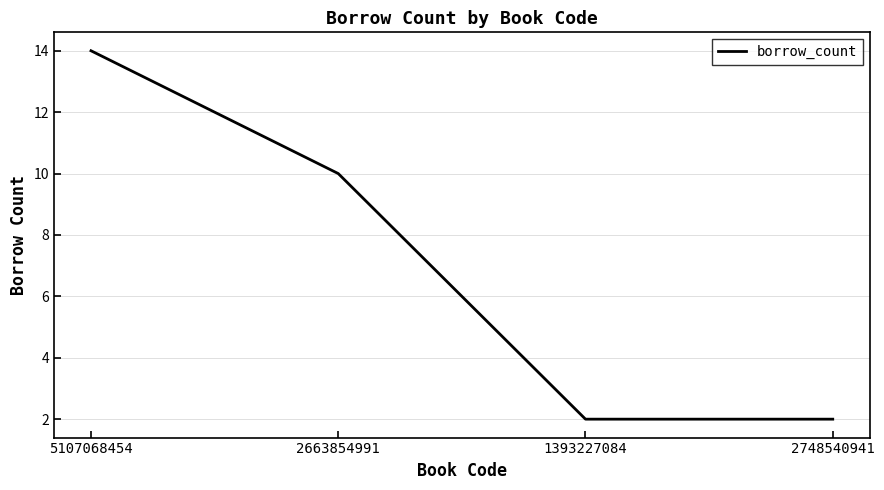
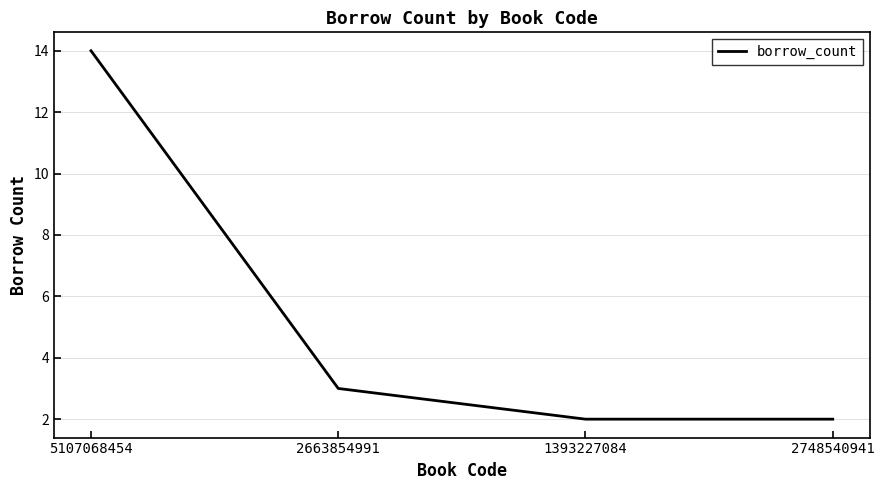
  {
    "5107068454": 14,
-   "2663854991": 10,
+   "2663854991": 3,
    "1393227084": 2,
    "2748540941": 2
  }
